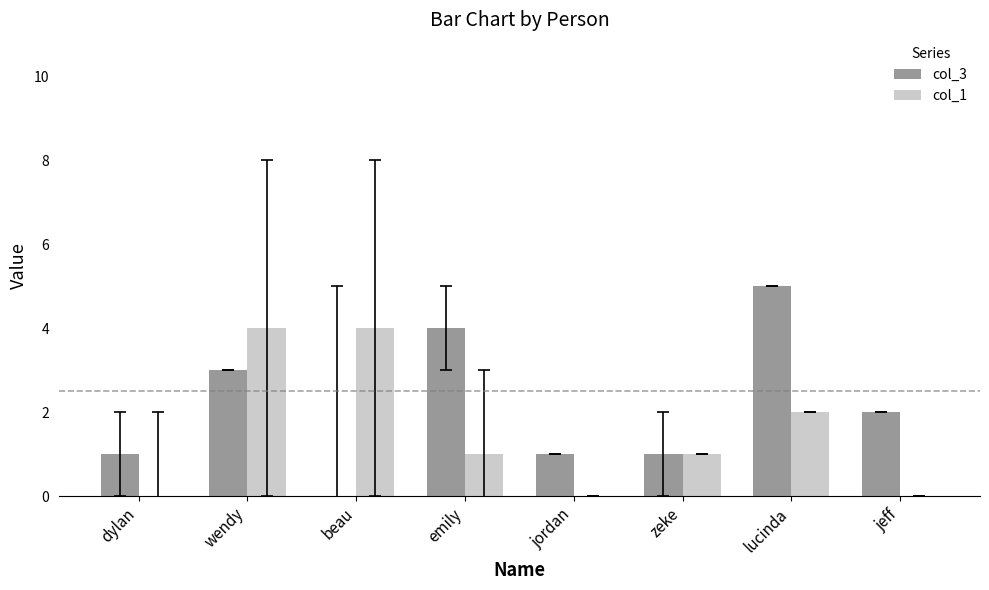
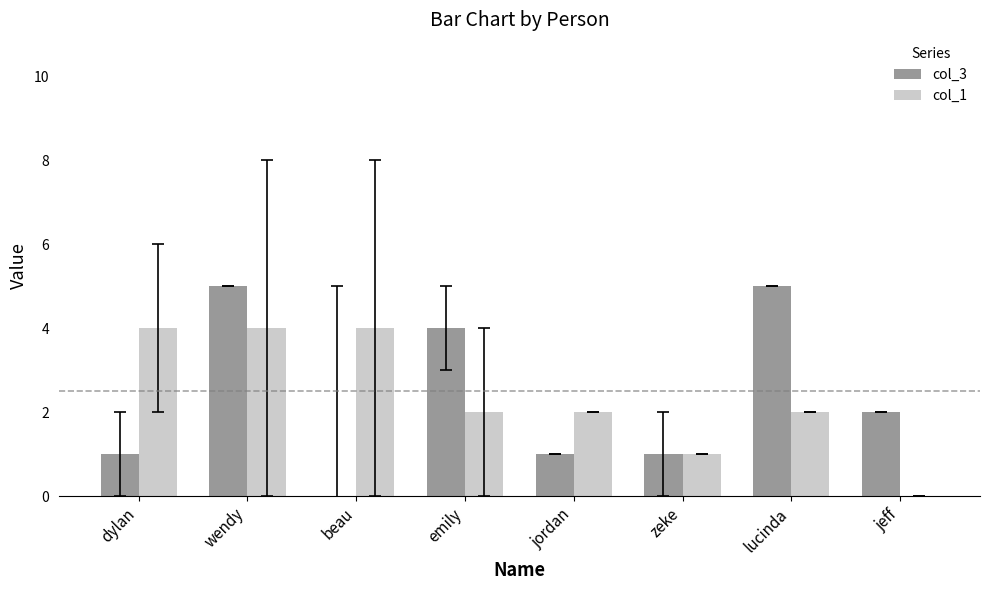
  {
    "col_3": {
      "dylan": 1,
-     "wendy": 3,
+     "wendy": 5,
      "beau": 0,
      "emily": 4,
      "jordan": 1,
      "zeke": 1,
      "lucinda": 5,
      "jeff": 2
    },
    "col_1": {
-     "dylan": 0,
+     "dylan": 4,
      "wendy": 4,
      "beau": 4,
-     "emily": 1,
-     "jordan": 0,
+     "emily": 2,
+     "jordan": 2,
      "zeke": 1,
      "lucinda": 2,
      "jeff": 0
    }
  }
